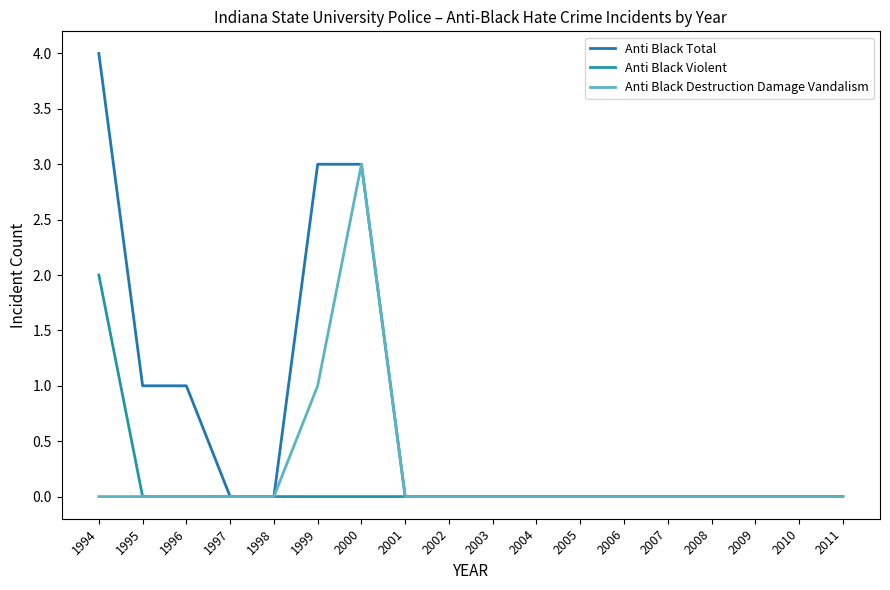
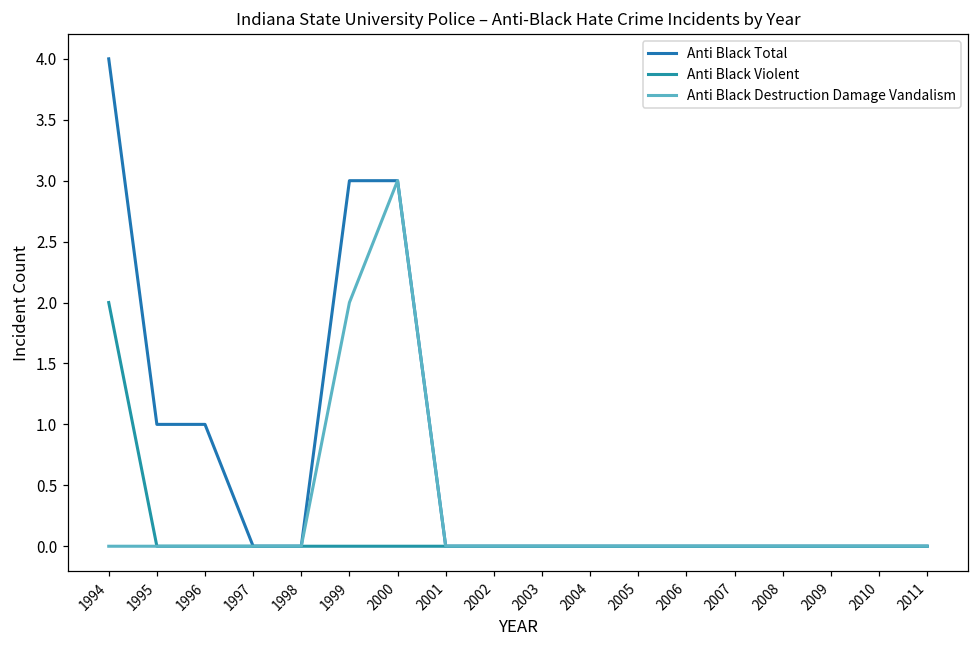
  {
    "Anti Black Destruction Damage Vandalism": {
      "1994": 0,
-     "1999": 1
+     "1999": 2
    }
  }
